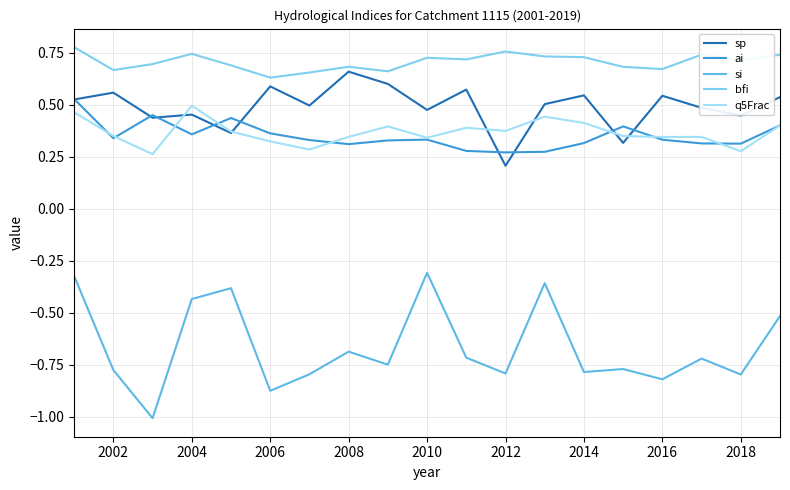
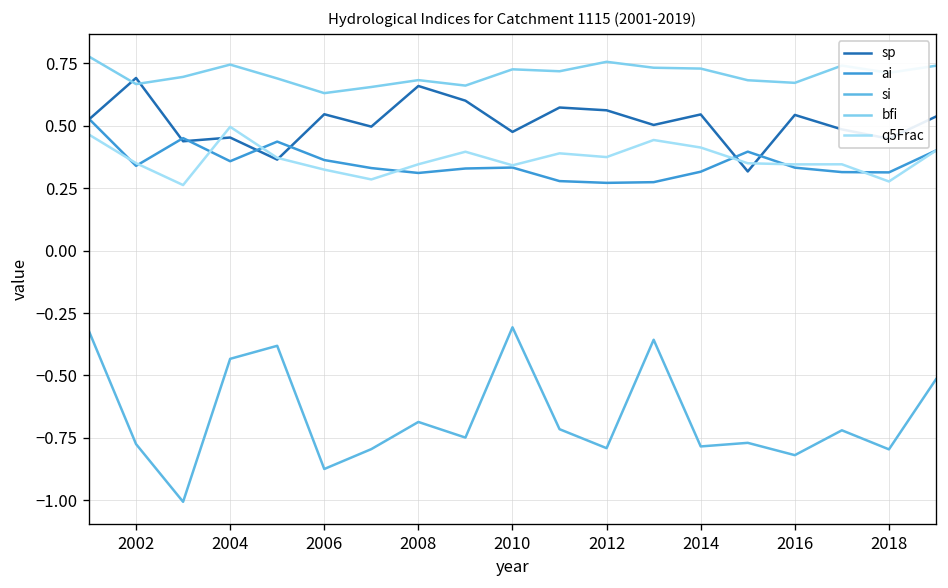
  {
    "sp": {
-     "2002": 0.56,
+     "2002": 0.69,
      "2004": 0.45,
-     "2006": 0.59,
+     "2006": 0.55,
      "2008": 0.66,
      "2010": 0.47,
-     "2012": 0.21,
+     "2012": 0.56,
      "2014": 0.54,
      "2016": 0.54,
      "2018": 0.45
    }
  }
